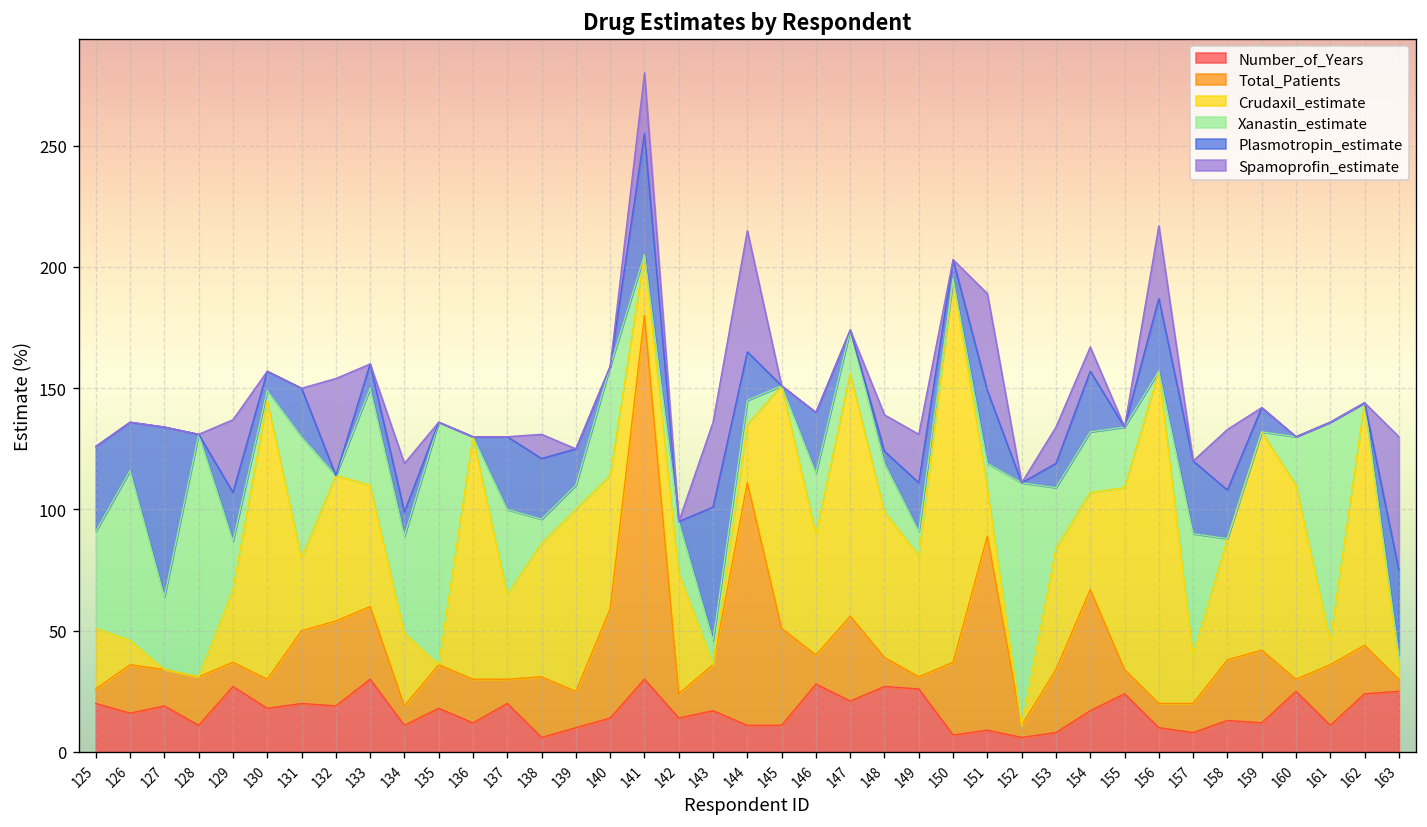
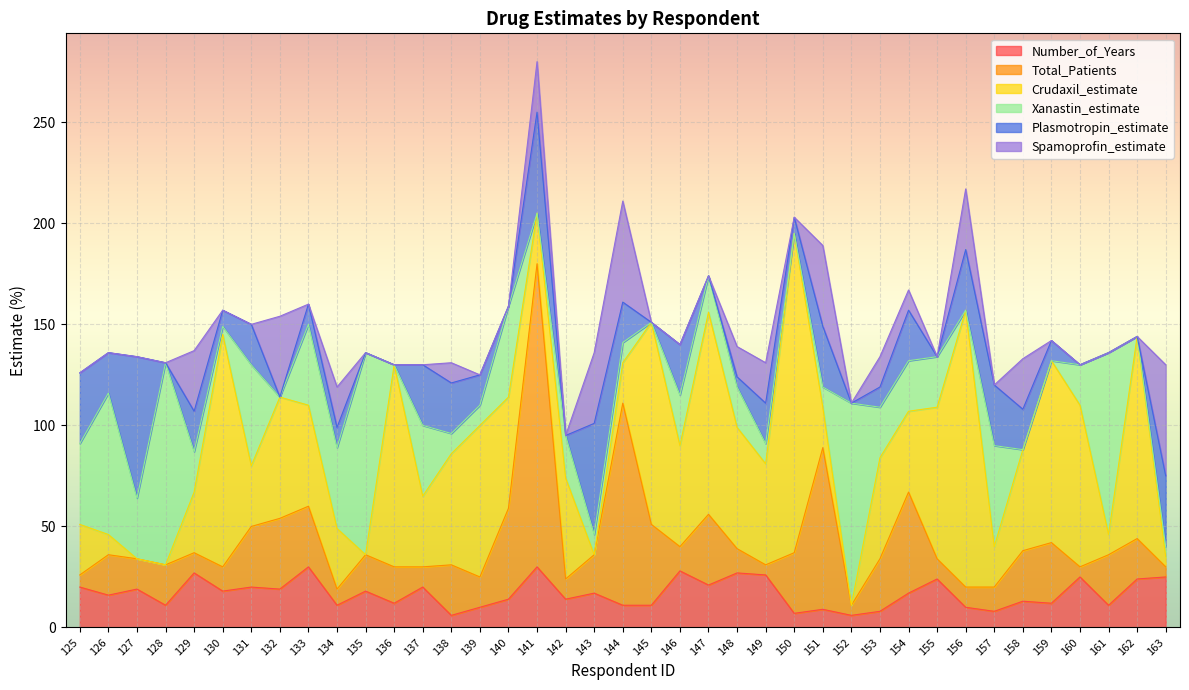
  {
    "Number_of_Years": {
      "125": 20,
      "126": 16,
      "127": 19,
      "128": 11,
      "129": 27,
      "130": 18,
      "131": 20,
      "132": 19,
      "133": 30,
      "134": 11,
      "135": 18,
      "136": 12,
      "137": 20,
      "138": 6,
      "139": 10,
      "140": 14,
      "141": 30,
      "142": 14,
      "143": 17,
      "144": 11,
      "145": 11,
      "146": 28,
      "147": 21,
      "148": 27,
      "149": 26,
      "150": 7,
      "151": 9,
      "152": 6,
      "153": 8,
      "154": 17,
      "155": 24,
      "156": 10,
      "157": 8,
      "158": 13,
      "159": 12,
      "160": 25,
      "161": 11,
      "162": 24,
      "163": 25
    },
    "Total_Patients": {
      "125": 6,
      "126": 20,
      "129": 10,
      "130": 12,
      "131": 30,
      "132": 35,
      "133": 30,
      "134": 8,
      "136": 18,
      "137": 10,
      "138": 25,
      "139": 15,
      "140": 45,
      "141": 150,
      "142": 10,
      "144": 100,
      "145": 40,
      "146": 12,
      "147": 35,
      "148": 12,
      "149": 5,
      "150": 30,
      "151": 80,
      "153": 26,
      "154": 50,
      "155": 10,
      "156": 10,
      "157": 12,
      "158": 25,
      "159": 30,
      "160": 5,
      "161": 25,
      "162": 20,
      "163": 5
    },
    "Crudaxil_estimate": {
      "125": 25,
      "126": 10,
      "129": 30,
      "130": 115,
      "131": 30,
      "133": 50,
      "134": 30,
      "137": 35,
      "138": 55,
      "139": 75,
      "140": 55,
      "142": 50,
-     "144": 24,
+     "144": 20,
      "146": 50,
      "147": 100,
      "148": 60,
      "149": 50,
      "151": 20,
      "153": 50,
      "154": 40,
      "155": 75,
      "157": 20,
      "160": 80,
      "161": 10,
      "163": 5
    },
    "Xanastin_estimate": {
      "125": 40,
      "126": 70,
      "127": 30,
      "129": 20,
      "130": 4,
      "131": 50,
      "133": 40,
      "134": 40,
      "137": 35,
      "138": 10,
      "139": 10,
      "143": 10,
      "144": 10,
      "146": 25,
      "148": 20,
      "149": 10,
      "151": 10,
      "153": 25,
      "154": 25,
      "157": 50,
      "163": 5
    },
    "Plasmotropin_estimate": {
      "129": 20,
      "134": 10,
      "138": 25,
      "141": 50,
      "143": 55,
      "144": 20,
      "148": 5,
      "149": 20,
      "151": 30,
      "153": 10,
      "154": 25,
      "156": 30,
      "158": 20,
      "163": 35
    },
    "Spamoprofin_estimate": {
      "129": 30,
      "132": 40,
      "134": 20,
      "138": 10,
      "141": 25,
      "143": 35,
      "144": 50,
      "148": 15,
      "149": 20,
      "151": 40,
      "153": 15,
      "154": 10,
      "156": 30,
      "158": 25,
      "163": 55
    }
  }
